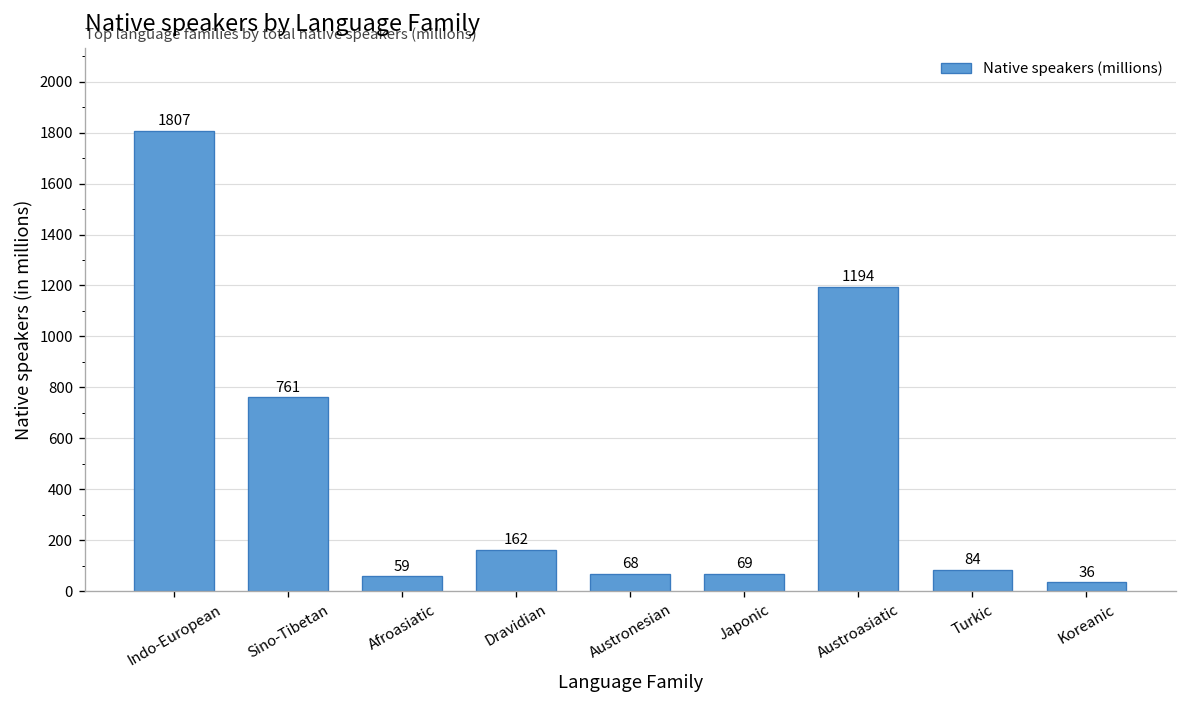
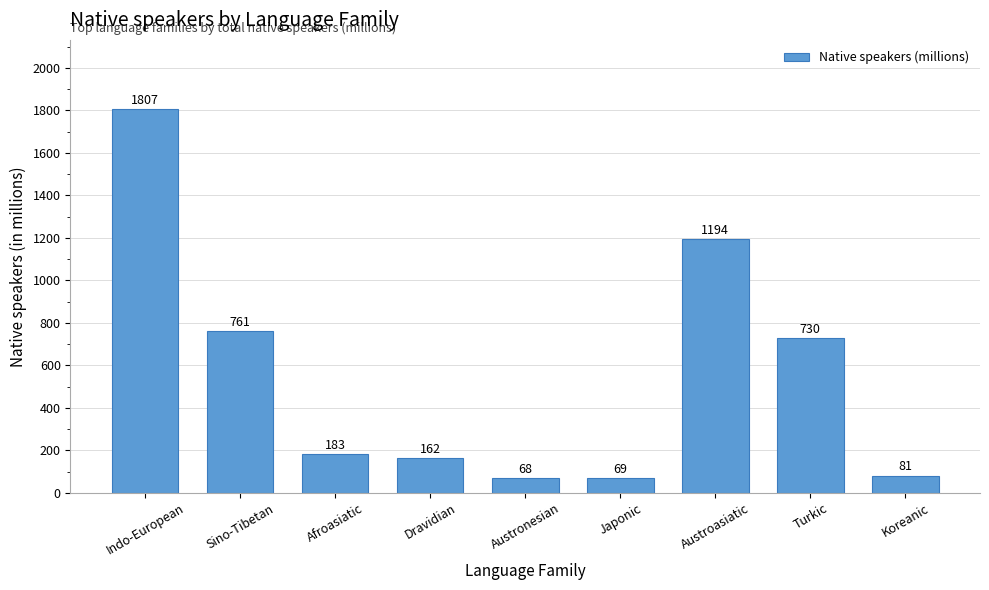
  {
    "Indo-European": 1807,
    "Sino-Tibetan": 761,
-   "Afroasiatic": 59,
+   "Afroasiatic": 183,
    "Dravidian": 162,
    "Austronesian": 68,
    "Japonic": 69,
    "Austroasiatic": 1194,
-   "Turkic": 84,
-   "Koreanic": 36
+   "Turkic": 730,
+   "Koreanic": 81
  }
